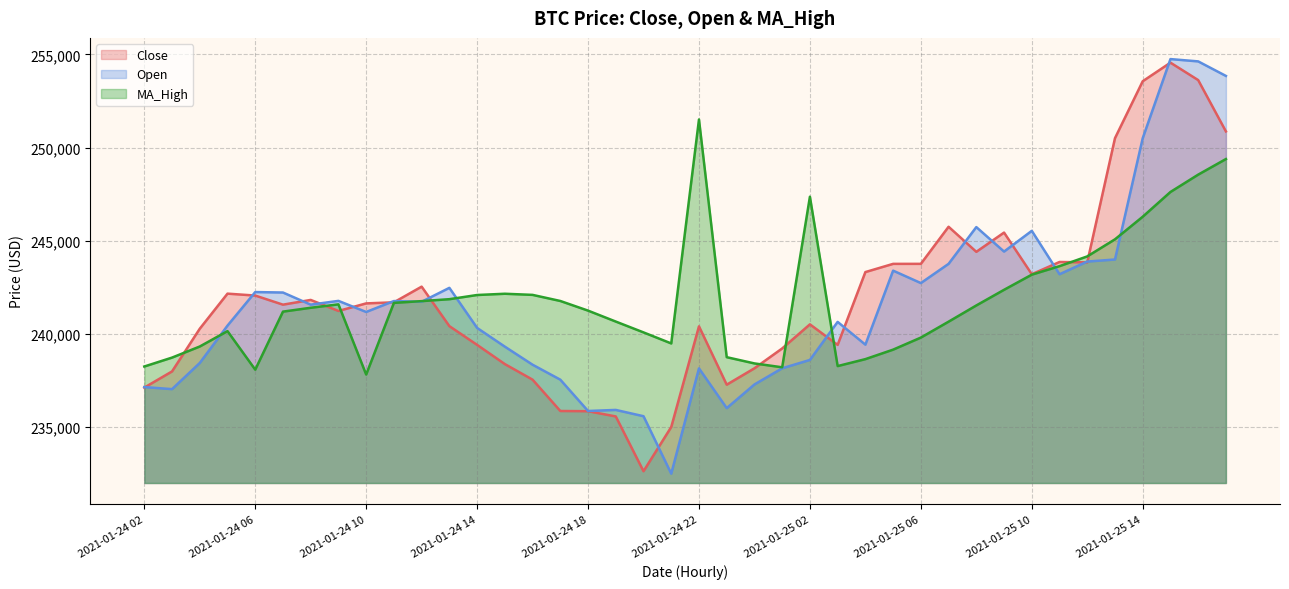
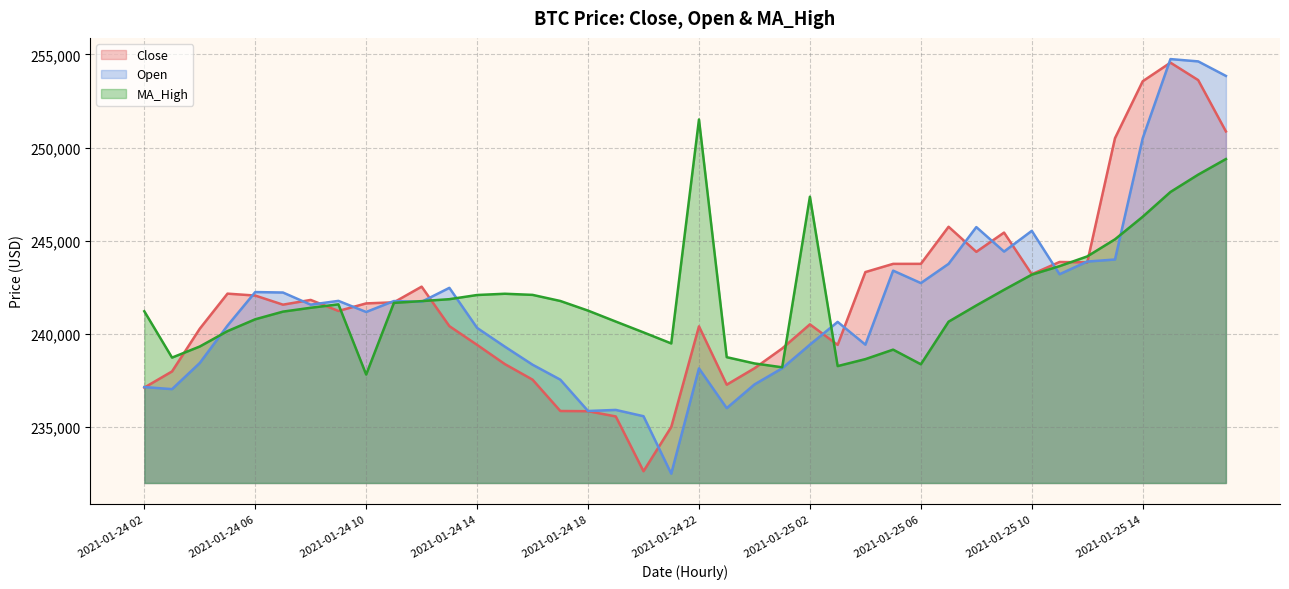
  {
    "Close": {
      "2021-01-24 06": "242,000",
      "2021-01-24 10": "241,600",
      "2021-01-24 14": "239,400",
      "2021-01-24 22": "240,400",
      "2021-01-25 02": "240,500",
      "2021-01-25 06": "243,700",
      "2021-01-25 14": "253,600"
    },
    "Open": {
      "2021-01-24 06": "242,200",
      "2021-01-24 10": "241,200",
      "2021-01-24 14": "240,300",
      "2021-01-24 22": "238,100",
-     "2021-01-25 02": "238,600",
+     "2021-01-25 02": "239,400",
      "2021-01-25 06": "242,700",
      "2021-01-25 10": "245,500",
      "2021-01-25 14": "250,500"
    },
    "MA_High": {
-     "2021-01-24 02": "238,200",
-     "2021-01-24 06": "238,100",
+     "2021-01-24 02": "241,200",
+     "2021-01-24 06": "240,800",
      "2021-01-24 10": "237,800",
      "2021-01-24 14": "242,100",
      "2021-01-24 18": "241,200",
      "2021-01-24 22": "251,500",
      "2021-01-25 02": "247,400",
-     "2021-01-25 06": "239,800",
+     "2021-01-25 06": "238,400",
      "2021-01-25 14": "246,300"
    }
  }
